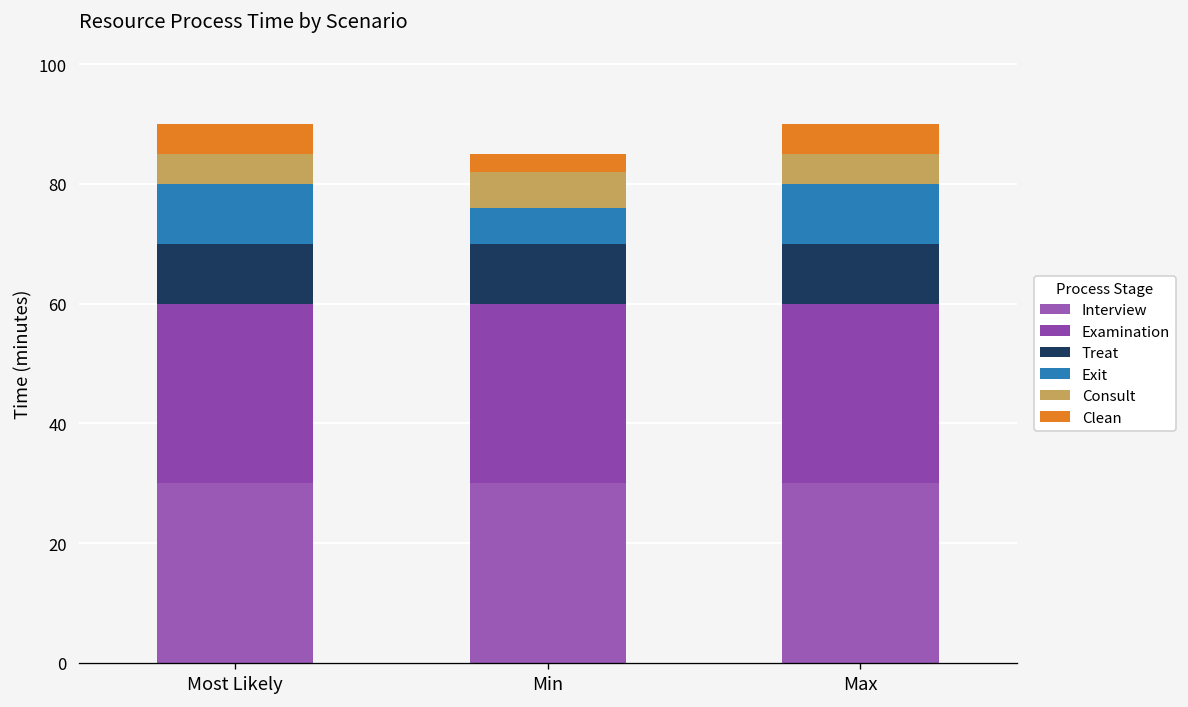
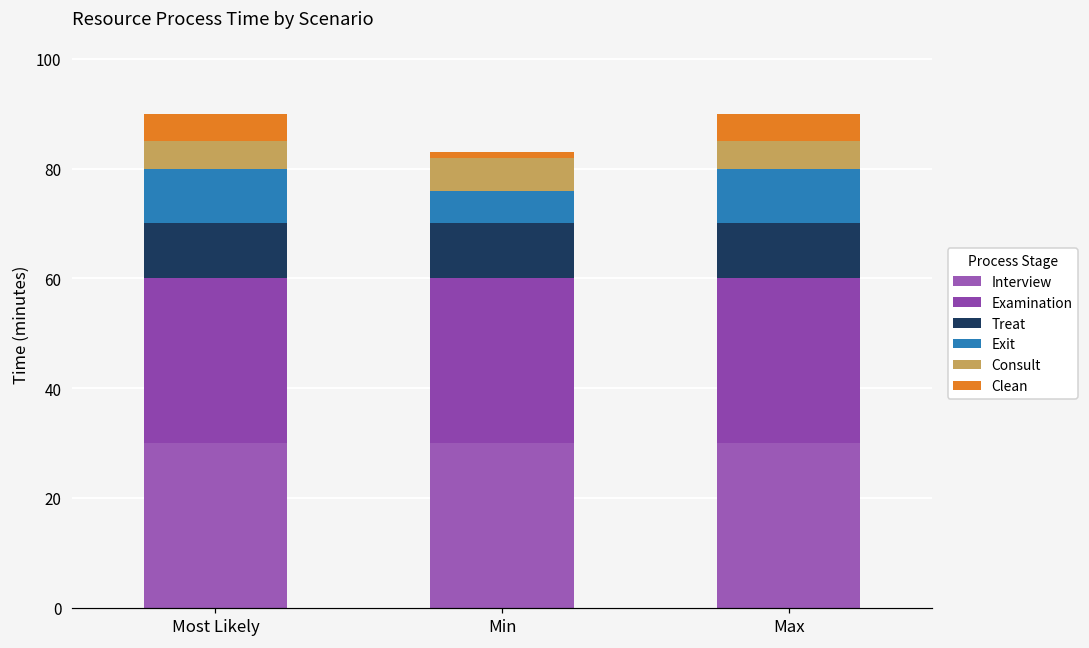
  {
    "Treat": {
      "Most Likely": 10,
      "Min": 10,
      "Max": 10
    },
    "Exit": {
      "Most Likely": 10,
      "Min": 6,
      "Max": 10
    },
    "Consult": {
      "Most Likely": 5,
      "Min": 6,
      "Max": 5
    },
    "Clean": {
      "Most Likely": 5,
-     "Min": 3,
+     "Min": 1,
      "Max": 5
    }
  }
